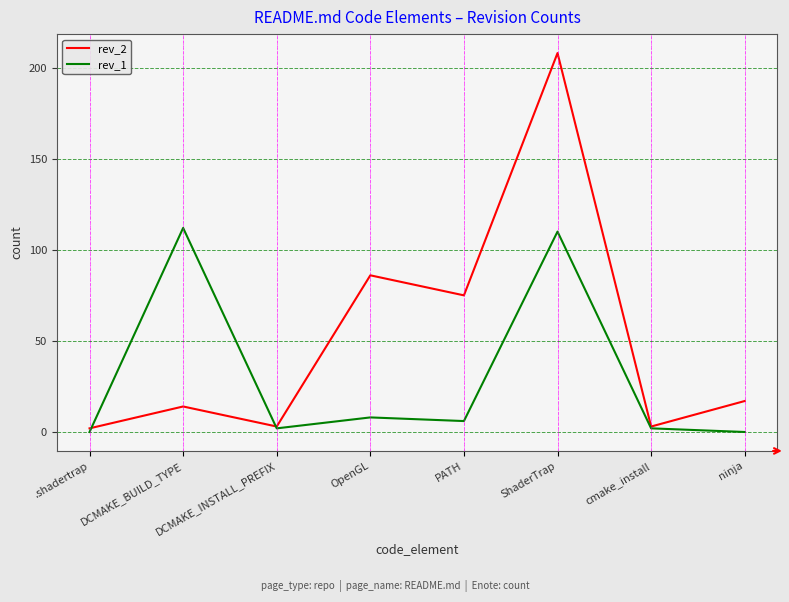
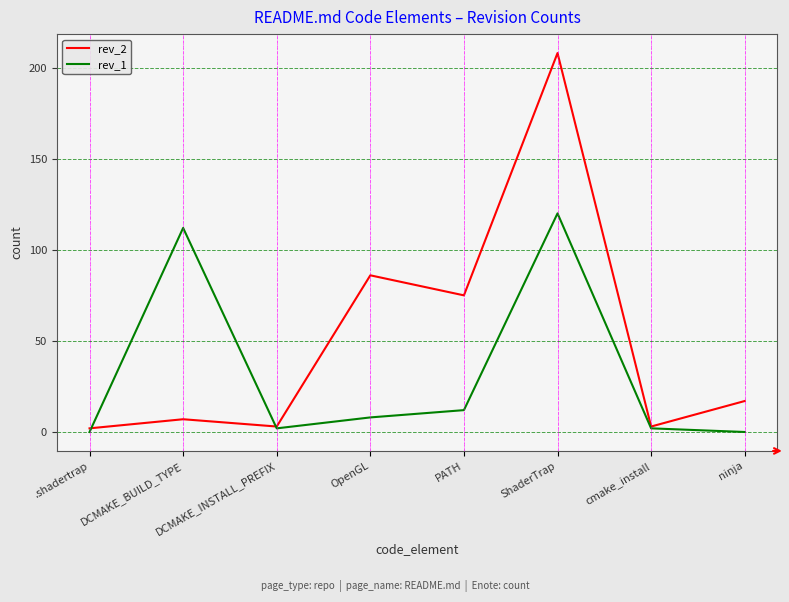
  {
    "rev_2": {
      ".shadertrap": 2,
-     "DCMAKE_BUILD_TYPE": 14,
+     "DCMAKE_BUILD_TYPE": 7,
      "OpenGL": 86,
      "PATH": 75,
      "ShaderTrap": 208,
      "ninja": 17
    },
    "rev_1": {
      ".shadertrap": 0,
      "DCMAKE_BUILD_TYPE": 112,
      "OpenGL": 8,
-     "PATH": 6,
-     "ShaderTrap": 110,
+     "PATH": 12,
+     "ShaderTrap": 120,
      "ninja": 0
    }
  }
